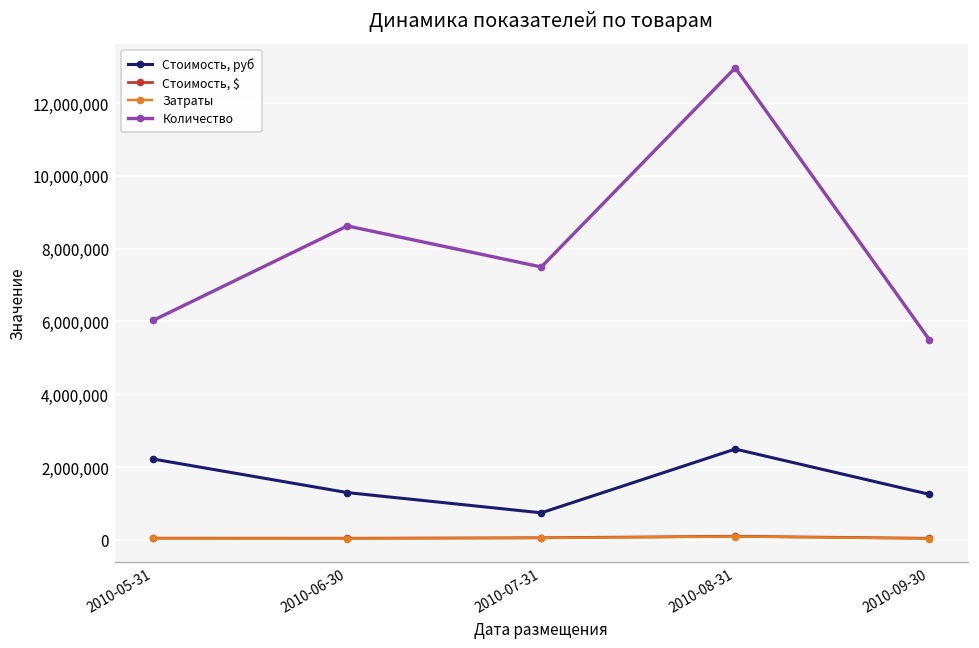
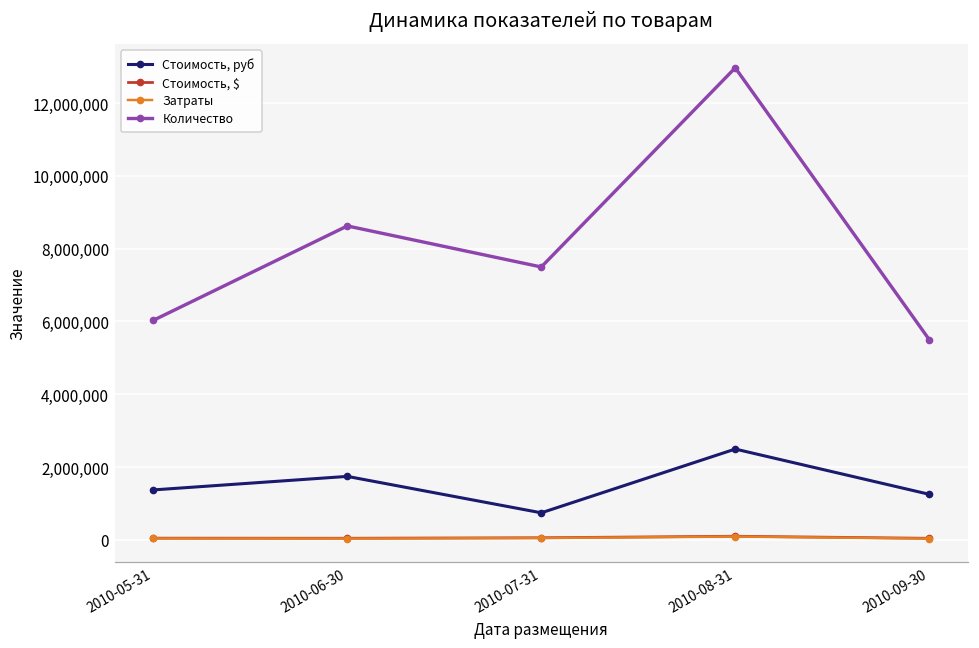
  {
    "Стоимость, руб": {
-     "2010-05-31": "2,200,000",
-     "2010-06-30": "1,300,000",
+     "2010-05-31": "1,400,000",
+     "2010-06-30": "1,700,000",
      "2010-07-31": "700,000",
      "2010-08-31": "2,500,000",
      "2010-09-30": "1,300,000"
    },
    "Количество": {
      "2010-05-31": "6,000,000",
      "2010-06-30": "8,600,000",
      "2010-07-31": "7,500,000",
      "2010-08-31": "13,000,000",
      "2010-09-30": "5,500,000"
    }
  }
